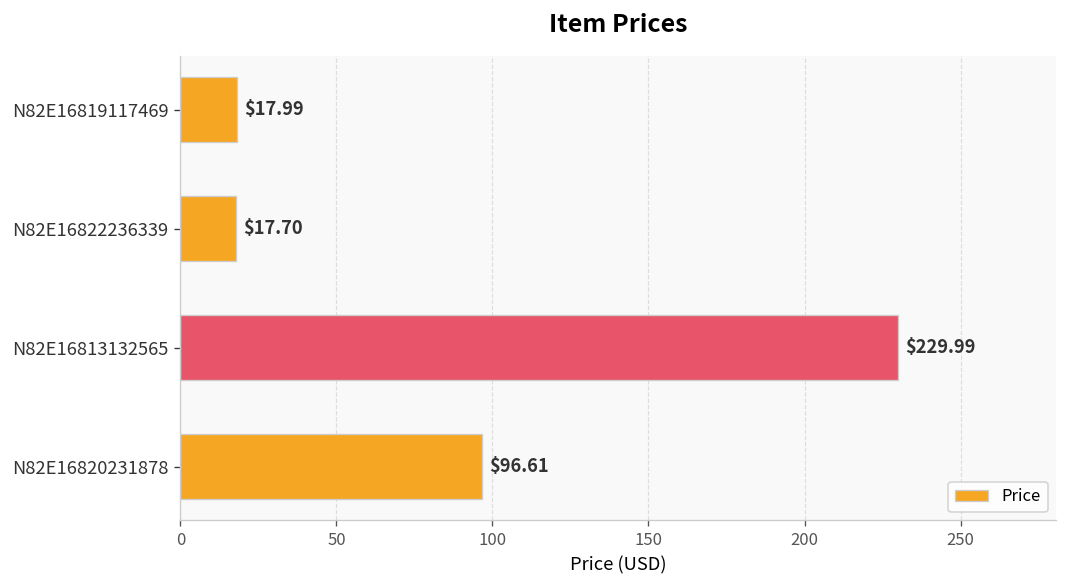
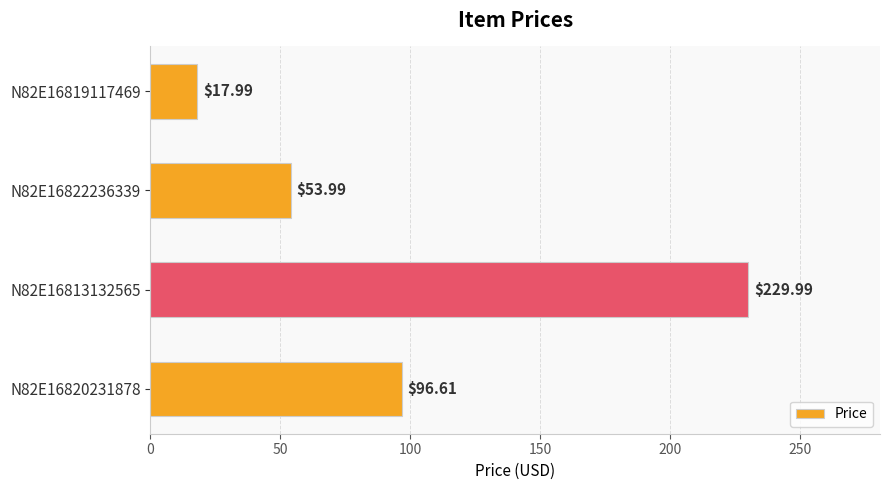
  {
    "N82E16819117469": "$17.99",
-   "N82E16822236339": "$17.70",
+   "N82E16822236339": "$53.99",
    "N82E16813132565": "$229.99",
    "N82E16820231878": "$96.61"
  }
